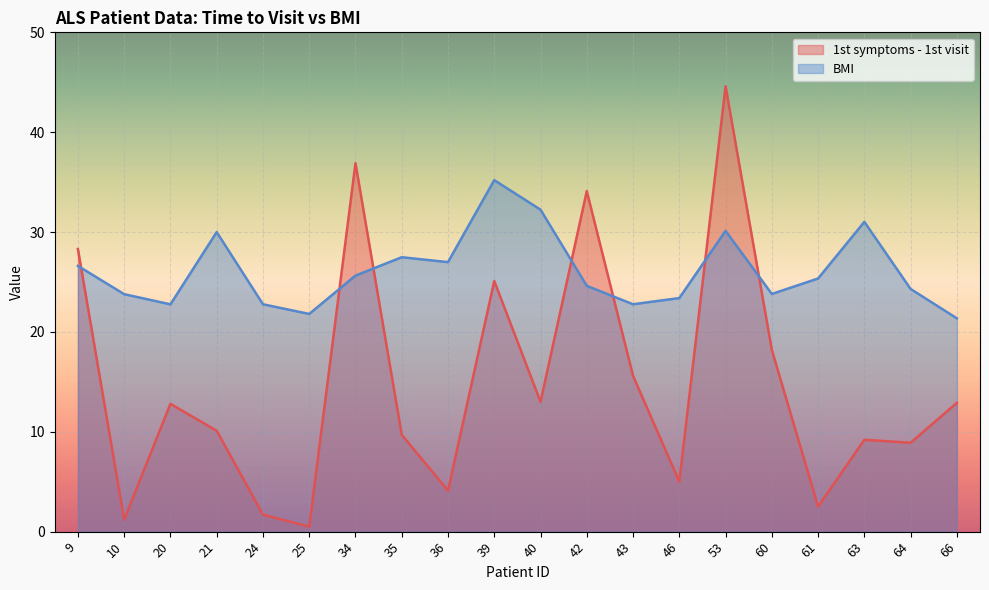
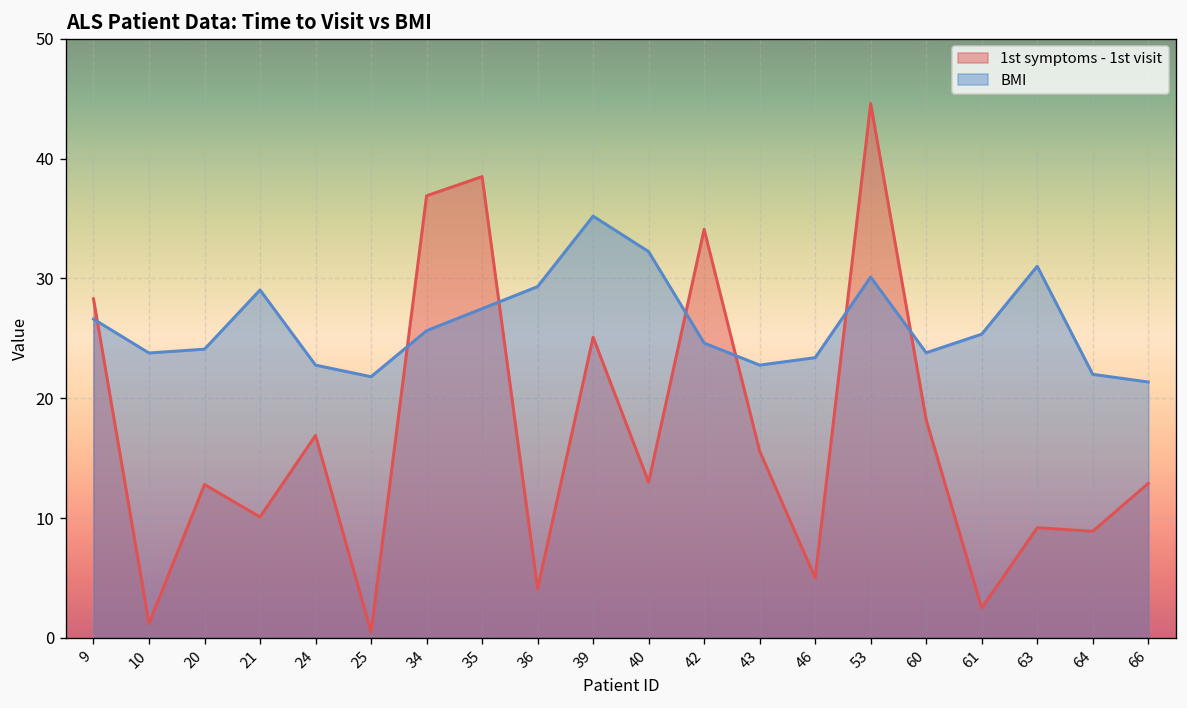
  {
    "1st symptoms - 1st visit": {
      "9": 28,
      "10": 1,
      "20": 13,
      "21": 10,
-     "24": 2,
+     "24": 17,
      "25": 1,
      "34": 37,
-     "35": 10,
+     "35": 39,
      "36": 4,
      "39": 25,
      "40": 13,
      "42": 34,
      "43": 16,
      "46": 5,
      "53": 45,
      "60": 18,
      "61": 3,
      "63": 9,
      "64": 9,
      "66": 13
    },
    "BMI": {
      "9": 27,
      "10": 24,
-     "20": 23,
-     "21": 30,
+     "20": 24,
+     "21": 29,
      "24": 23,
      "25": 22,
      "34": 26,
      "35": 27,
-     "36": 27,
+     "36": 29,
      "39": 35,
      "40": 32,
      "42": 25,
      "43": 23,
      "46": 23,
      "53": 30,
      "60": 24,
      "61": 25,
      "63": 31,
-     "64": 24,
+     "64": 22,
      "66": 21
    }
  }
